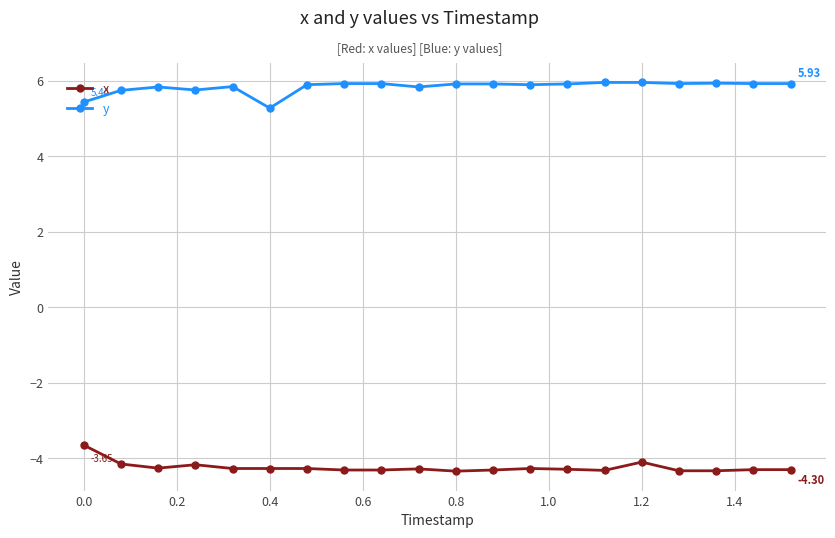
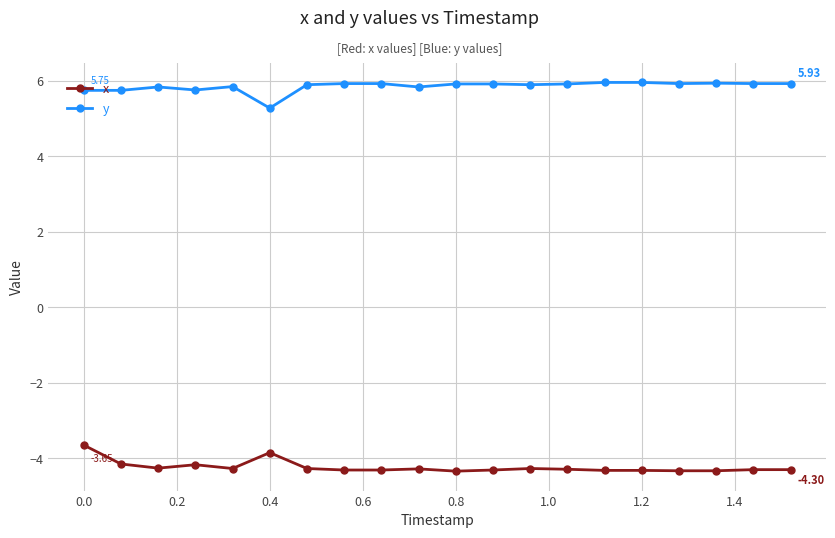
  {
    "x": {
-     "0.4": -4.3,
+     "0.4": -3.9,
      "0.8": -4.3,
-     "1.2": -4.1
+     "1.2": -4.3
    },
    "y": {
-     "0.0": 5.44
+     "0.0": 5.75
    }
  }
